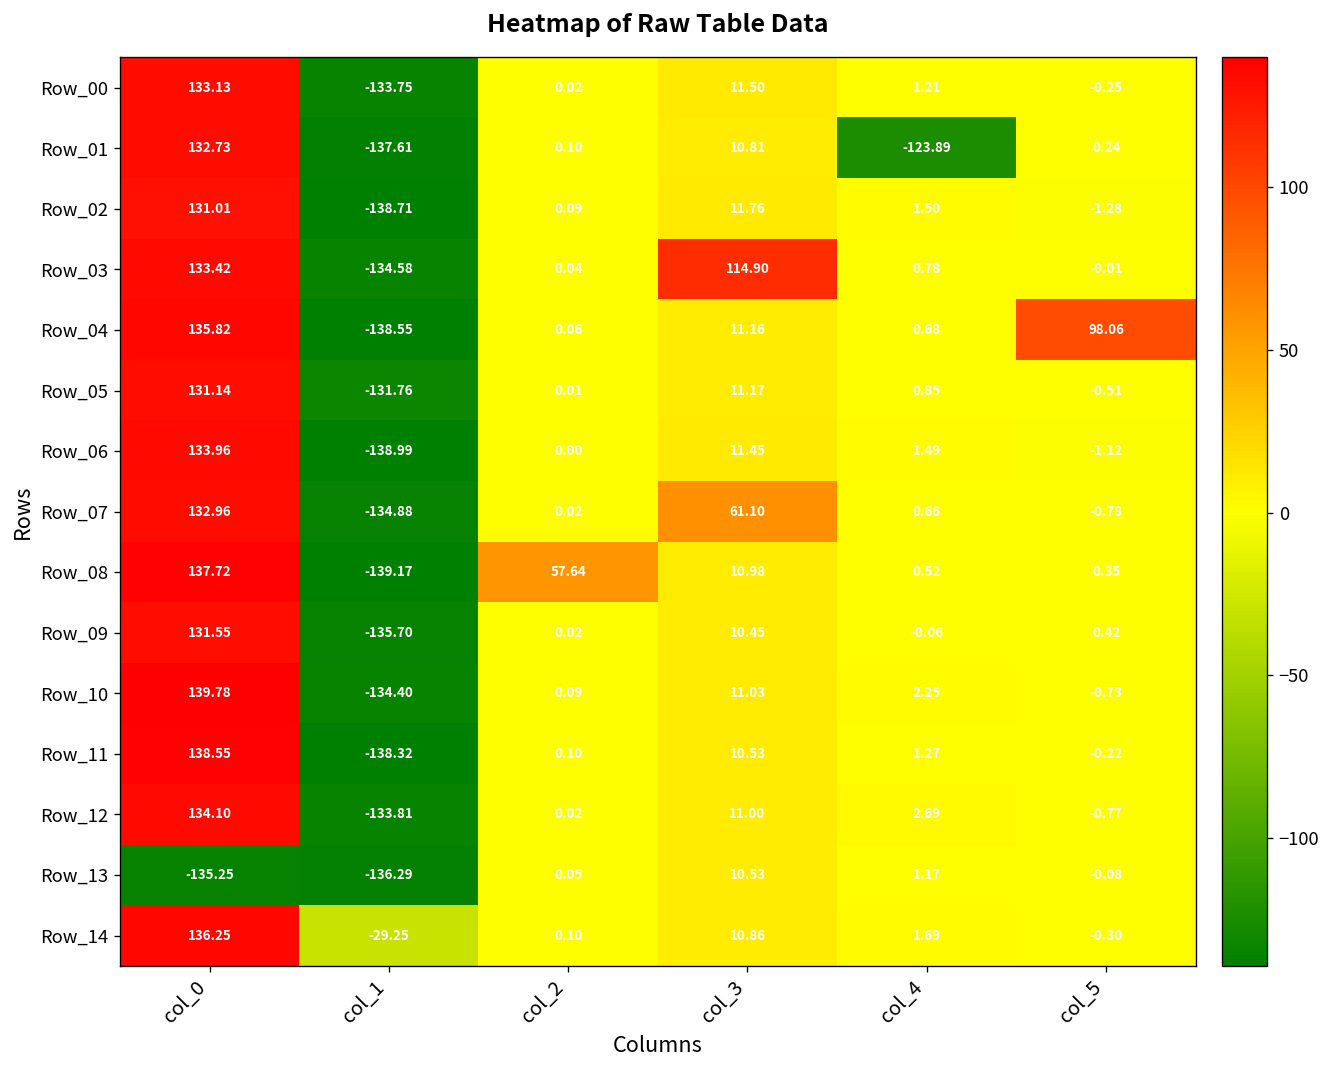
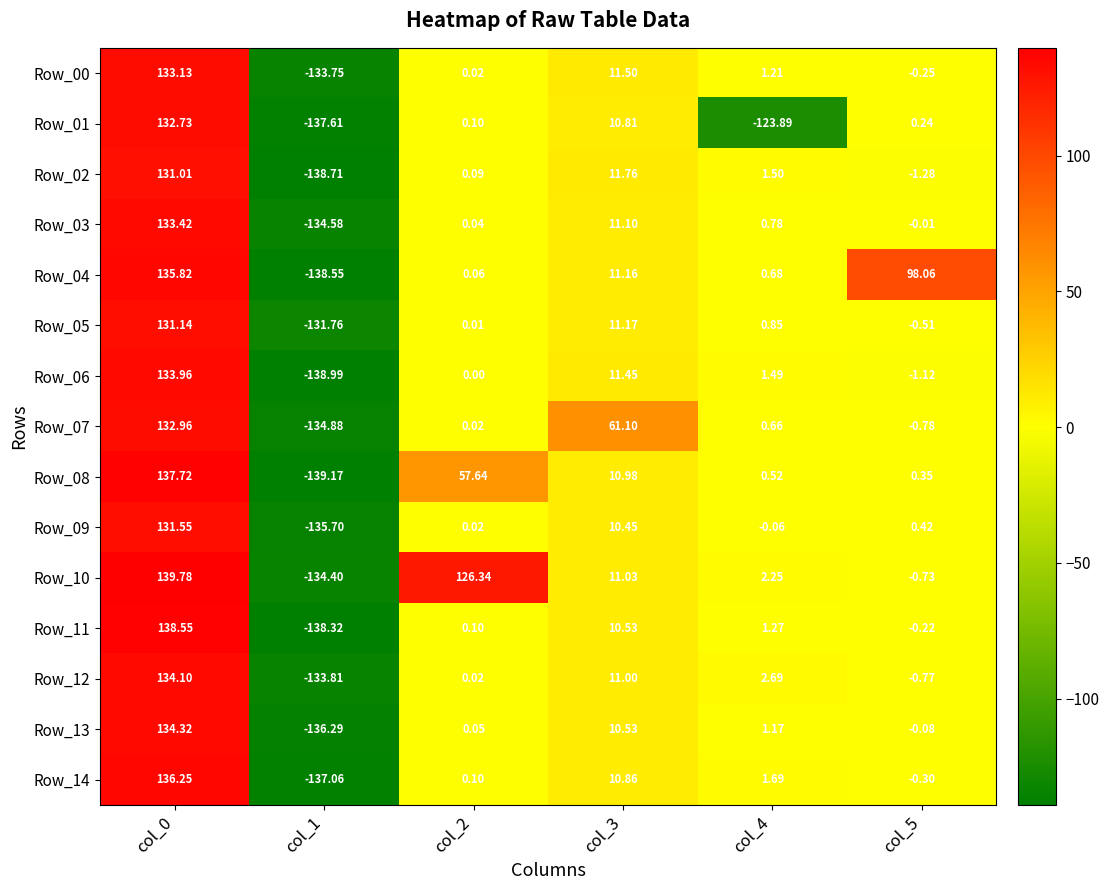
  {
    "Row_00": {
      "col_0": 133.13,
      "col_1": -133.75,
      "col_2": 0.02,
      "col_3": 11.50,
      "col_4": 1.21,
      "col_5": -0.25
    },
    "Row_01": {
      "col_0": 132.73,
      "col_1": -137.61,
      "col_2": 0.10,
      "col_3": 10.81,
      "col_4": -123.89,
      "col_5": 0.24
    },
    "Row_02": {
      "col_0": 131.01,
      "col_1": -138.71,
      "col_2": 0.09,
      "col_3": 11.76,
      "col_4": 1.50,
      "col_5": -1.28
    },
    "Row_03": {
      "col_0": 133.42,
      "col_1": -134.58,
      "col_2": 0.04,
-     "col_3": 114.90,
+     "col_3": 11.10,
      "col_4": 0.78,
      "col_5": -0.01
    },
    "Row_04": {
      "col_0": 135.82,
      "col_1": -138.55,
      "col_2": 0.06,
      "col_3": 11.16,
      "col_4": 0.68,
      "col_5": 98.06
    },
    "Row_05": {
      "col_0": 131.14,
      "col_1": -131.76,
      "col_2": 0.01,
      "col_3": 11.17,
      "col_4": 0.85,
      "col_5": -0.51
    },
    "Row_06": {
      "col_0": 133.96,
      "col_1": -138.99,
      "col_2": 0.00,
      "col_3": 11.45,
      "col_4": 1.49,
      "col_5": -1.12
    },
    "Row_07": {
      "col_0": 132.96,
      "col_1": -134.88,
      "col_2": 0.02,
      "col_3": 61.10,
      "col_4": 0.66,
      "col_5": -0.78
    },
    "Row_08": {
      "col_0": 137.72,
      "col_1": -139.17,
      "col_2": 57.64,
      "col_3": 10.98,
      "col_4": 0.52,
      "col_5": 0.35
    },
    "Row_09": {
      "col_0": 131.55,
      "col_1": -135.70,
      "col_2": 0.02,
      "col_3": 10.45,
      "col_4": -0.06,
      "col_5": 0.42
    },
    "Row_10": {
      "col_0": 139.78,
      "col_1": -134.40,
-     "col_2": 0.09,
+     "col_2": 126.34,
      "col_3": 11.03,
      "col_4": 2.25,
      "col_5": -0.73
    },
    "Row_11": {
      "col_0": 138.55,
      "col_1": -138.32,
      "col_2": 0.10,
      "col_3": 10.53,
      "col_4": 1.27,
      "col_5": -0.22
    },
    "Row_12": {
      "col_0": 134.10,
      "col_1": -133.81,
      "col_2": 0.02,
      "col_3": 11.00,
      "col_4": 2.69,
      "col_5": -0.77
    },
    "Row_13": {
-     "col_0": -135.25,
+     "col_0": 134.32,
      "col_1": -136.29,
      "col_2": 0.05,
      "col_3": 10.53,
      "col_4": 1.17,
      "col_5": -0.08
    },
    "Row_14": {
      "col_0": 136.25,
-     "col_1": -29.25,
+     "col_1": -137.06,
      "col_2": 0.10,
      "col_3": 10.86,
      "col_4": 1.69,
      "col_5": -0.30
    }
  }
